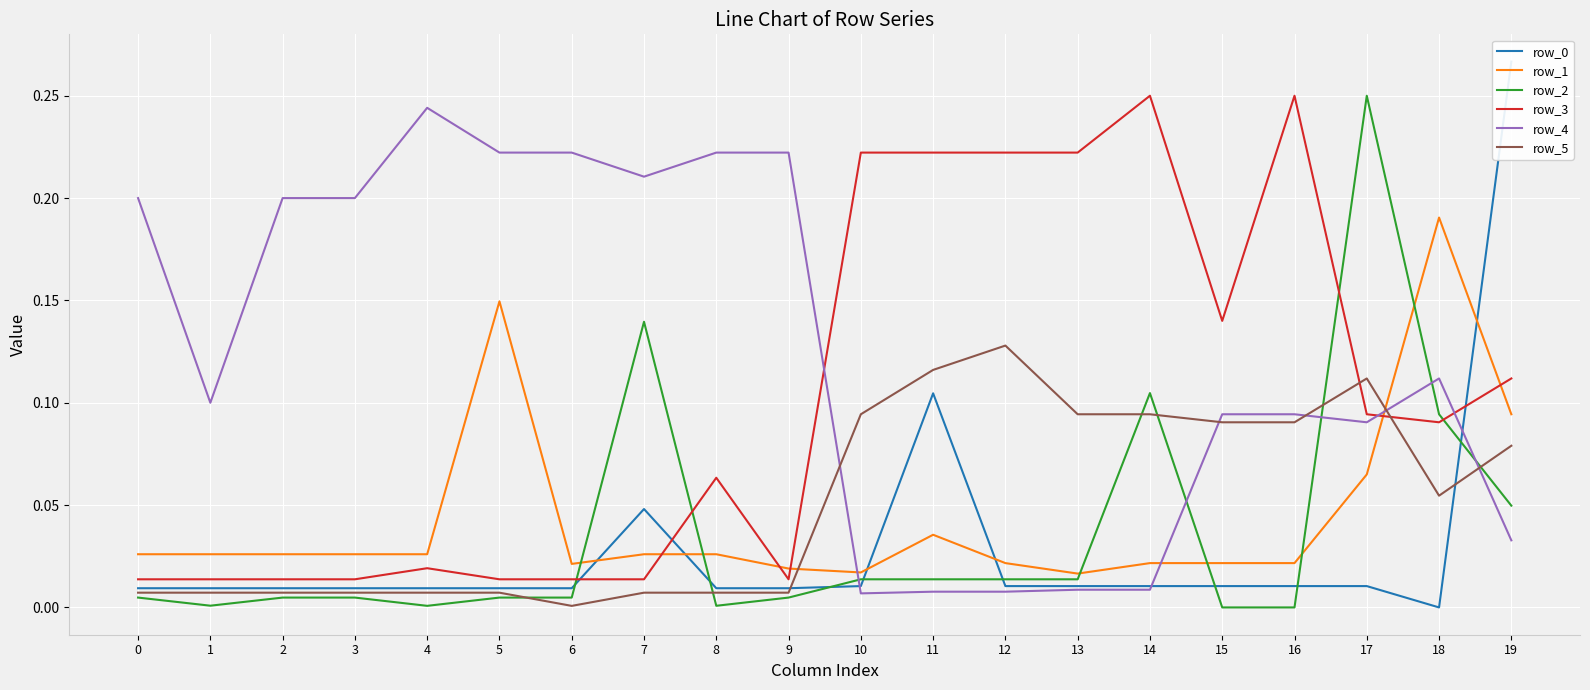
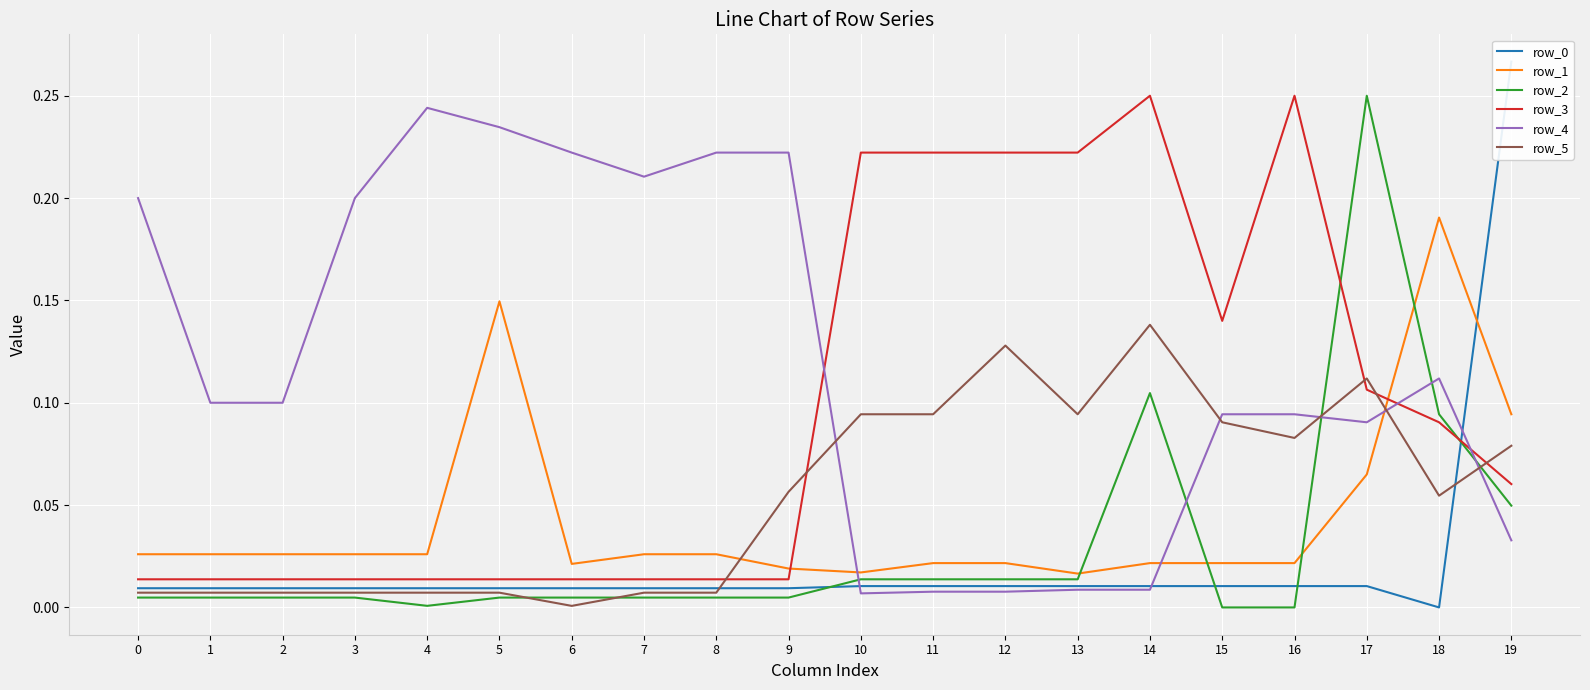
  {
    "row_0": {
      "0": 0.009,
      "1": 0.009,
      "2": 0.009,
      "3": 0.009,
      "4": 0.009,
      "5": 0.009,
      "6": 0.009,
-     "7": 0.048,
+     "7": 0.009,
      "8": 0.009,
      "9": 0.009,
      "10": 0.010,
-     "11": 0.105,
+     "11": 0.010,
      "12": 0.010,
      "13": 0.010,
      "14": 0.010,
      "15": 0.010,
      "16": 0.010,
      "17": 0.010,
      "18": 0.000
    },
    "row_1": {
      "0": 0.026,
      "1": 0.026,
      "2": 0.026,
      "3": 0.026,
      "4": 0.026,
      "5": 0.150,
      "6": 0.021,
      "7": 0.026,
      "8": 0.026,
      "9": 0.019,
      "10": 0.017,
-     "11": 0.036,
+     "11": 0.022,
      "12": 0.022,
      "13": 0.017,
      "14": 0.022,
      "15": 0.022,
      "16": 0.022,
      "17": 0.065,
      "18": 0.190,
      "19": 0.094
    },
    "row_2": {
      "0": 0.005,
-     "1": 0.001,
+     "1": 0.005,
      "2": 0.005,
      "3": 0.005,
      "4": 0.001,
      "5": 0.005,
      "6": 0.005,
-     "7": 0.140,
-     "8": 0.001,
+     "7": 0.005,
+     "8": 0.005,
      "9": 0.005,
      "10": 0.014,
      "11": 0.014,
      "12": 0.014,
      "13": 0.014,
      "14": 0.105,
      "15": 0.000,
      "16": 0.000,
      "17": 0.250,
      "18": 0.094,
      "19": 0.050
    },
    "row_3": {
      "0": 0.014,
      "1": 0.014,
      "2": 0.014,
      "3": 0.014,
-     "4": 0.019,
+     "4": 0.014,
      "5": 0.014,
      "6": 0.014,
      "7": 0.014,
-     "8": 0.063,
+     "8": 0.014,
      "9": 0.014,
      "10": 0.222,
      "11": 0.222,
      "12": 0.222,
      "13": 0.222,
      "14": 0.250,
      "15": 0.140,
      "16": 0.250,
-     "17": 0.094,
+     "17": 0.106,
      "18": 0.090,
-     "19": 0.112
+     "19": 0.060
    },
    "row_4": {
      "0": 0.200,
      "1": 0.100,
-     "2": 0.2,
+     "2": 0.1,
      "3": 0.200,
      "4": 0.244,
-     "5": 0.222,
+     "5": 0.235,
      "6": 0.222,
      "7": 0.210,
      "8": 0.222,
      "9": 0.222,
      "10": 0.007,
      "11": 0.008,
      "12": 0.008,
      "13": 0.009,
      "14": 0.009,
      "15": 0.094,
      "16": 0.094,
      "17": 0.090,
      "18": 0.112,
      "19": 0.033
    },
    "row_5": {
      "0": 0.007,
      "1": 0.007,
      "2": 0.007,
      "3": 0.007,
      "4": 0.007,
      "5": 0.007,
      "6": 0.001,
      "7": 0.007,
      "8": 0.007,
-     "9": 0.007,
+     "9": 0.056,
      "10": 0.094,
-     "11": 0.116,
+     "11": 0.094,
      "12": 0.128,
      "13": 0.094,
-     "14": 0.094,
+     "14": 0.138,
      "15": 0.090,
-     "16": 0.090,
+     "16": 0.083,
      "17": 0.112,
      "18": 0.055,
      "19": 0.079
    }
  }
